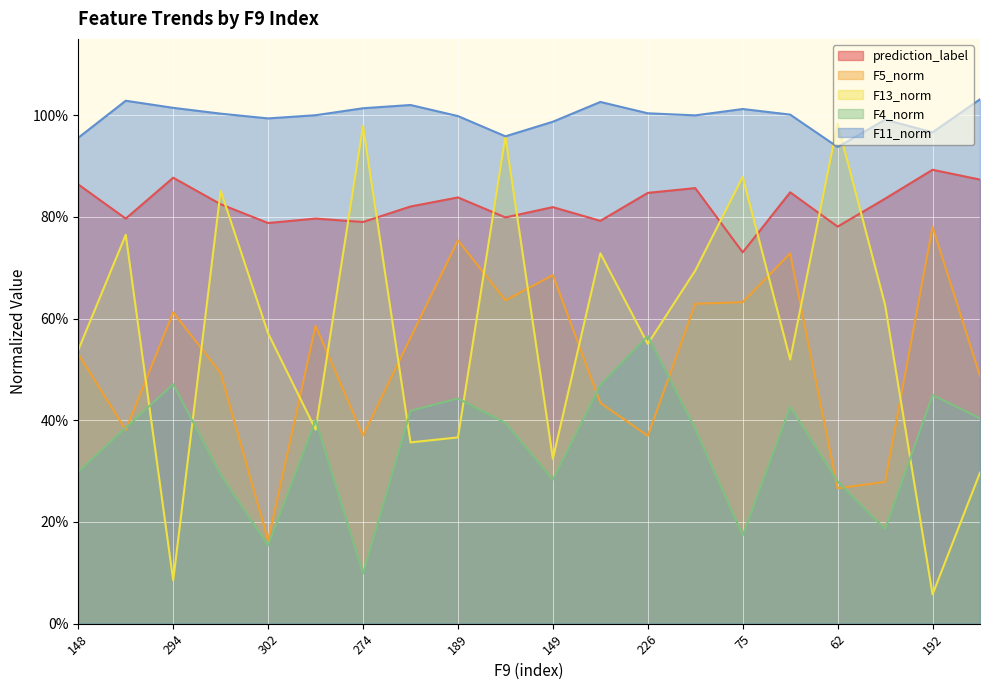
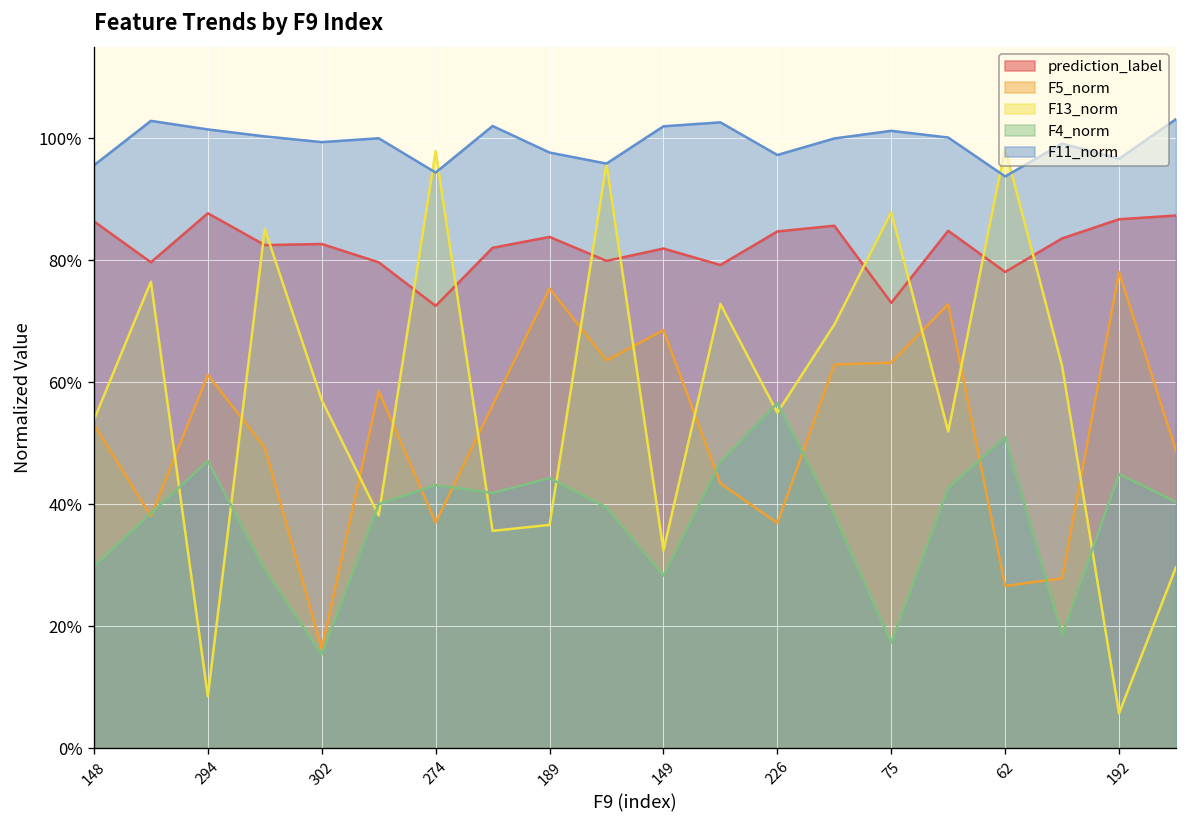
  {
    "prediction_label": {
      "148": "86%",
      "294": "88%",
-     "302": "79%",
-     "274": "79%",
+     "302": "83%",
+     "274": "73%",
      "189": "84%",
      "149": "82%",
      "226": "85%",
      "75": "73%",
      "62": "78%",
-     "192": "89%"
+     "192": "87%"
    },
    "F4_norm": {
      "148": "30%",
      "294": "47%",
      "302": "15%",
-     "274": "10%",
+     "274": "43%",
      "189": "44%",
      "149": "28%",
      "226": "57%",
      "75": "17%",
-     "62": "28%",
+     "62": "51%",
      "192": "45%"
    },
    "F11_norm": {
      "148": "96%",
      "294": "101%",
      "302": "99%",
-     "274": "101%",
-     "189": "100%",
-     "149": "99%",
-     "226": "100%",
+     "274": "94%",
+     "189": "98%",
+     "149": "102%",
+     "226": "97%",
      "75": "101%",
      "62": "94%"
    }
  }
